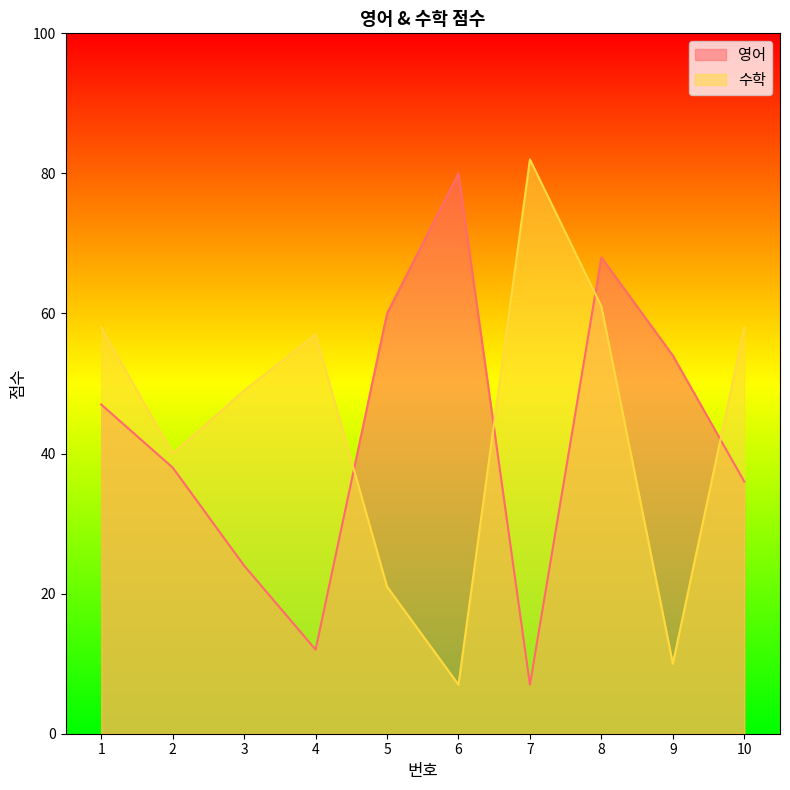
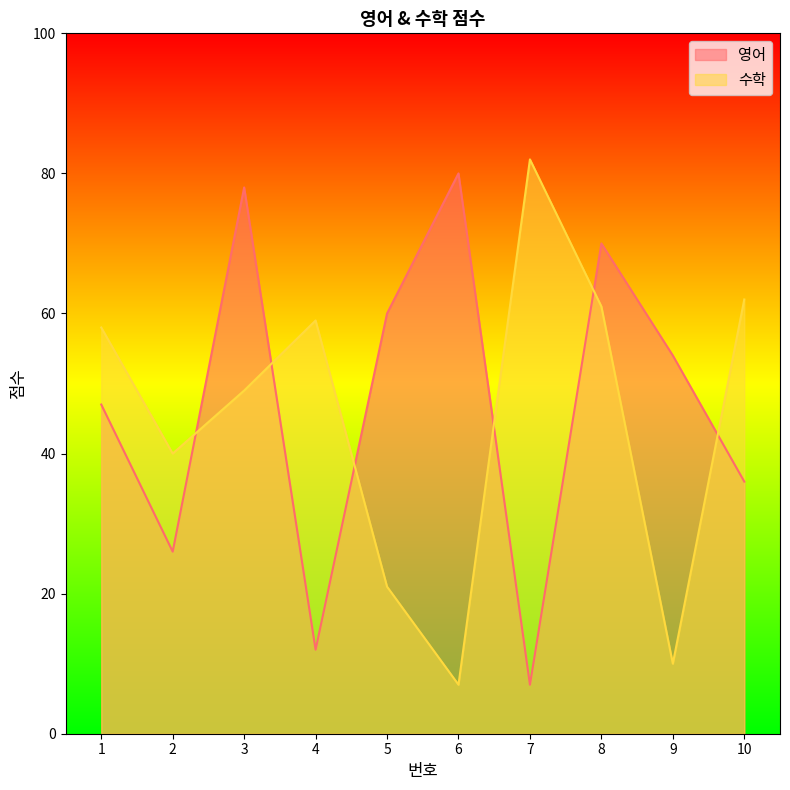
  {
    "영어": {
      "1": 47,
-     "2": 38,
-     "3": 24,
+     "2": 26,
+     "3": 78,
      "4": 12,
      "5": 60,
      "6": 80,
      "7": 7,
-     "8": 68,
+     "8": 70,
      "9": 54,
      "10": 36
    },
    "수학": {
      "1": 58,
      "2": 40,
      "3": 49,
-     "4": 57,
+     "4": 59,
      "5": 21,
      "6": 7,
      "7": 82,
      "8": 61,
      "9": 10,
-     "10": 58
+     "10": 62
    }
  }
